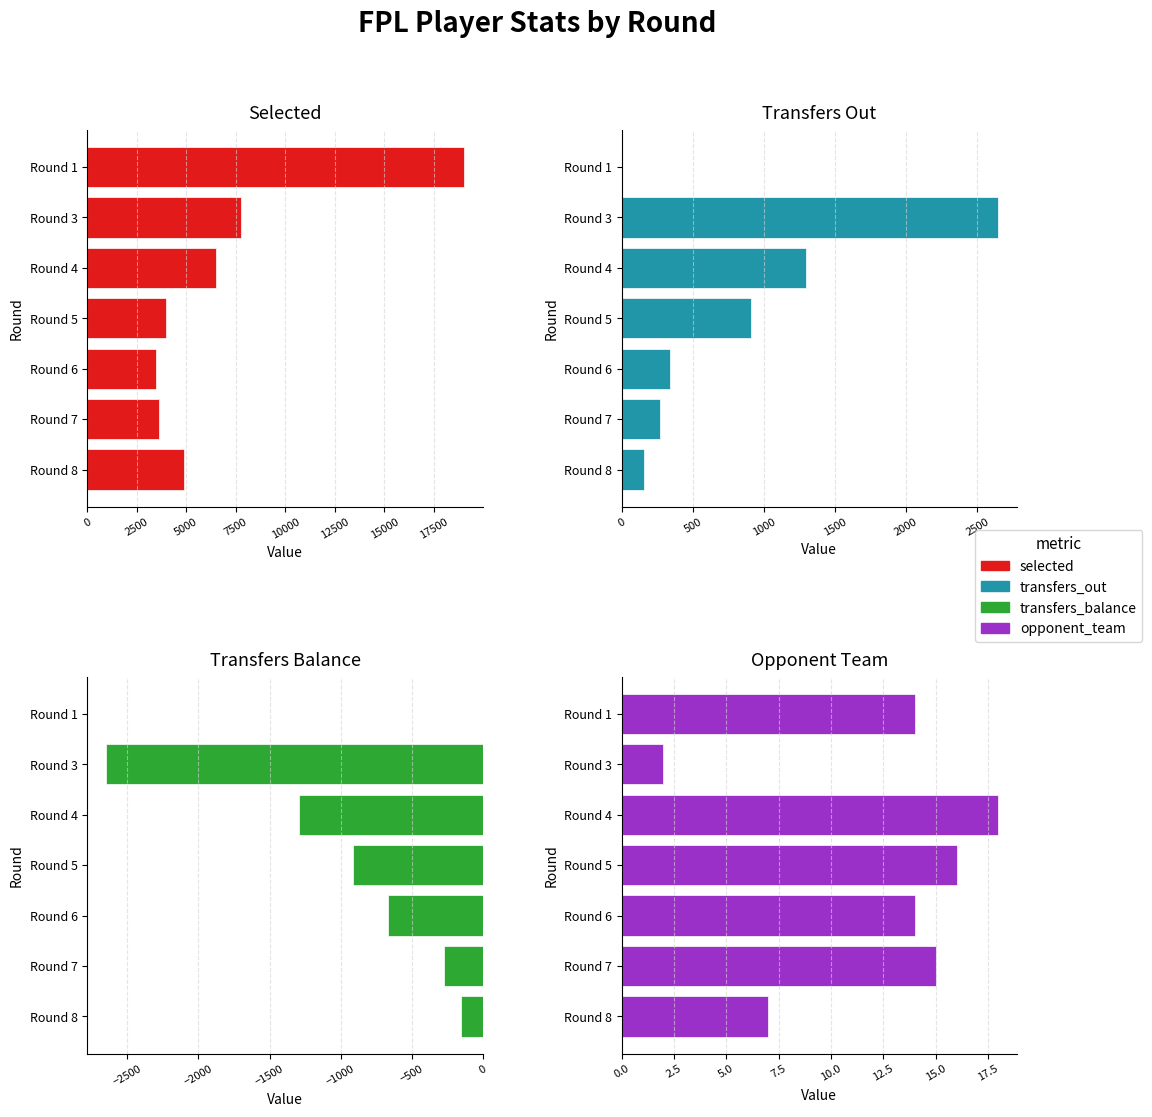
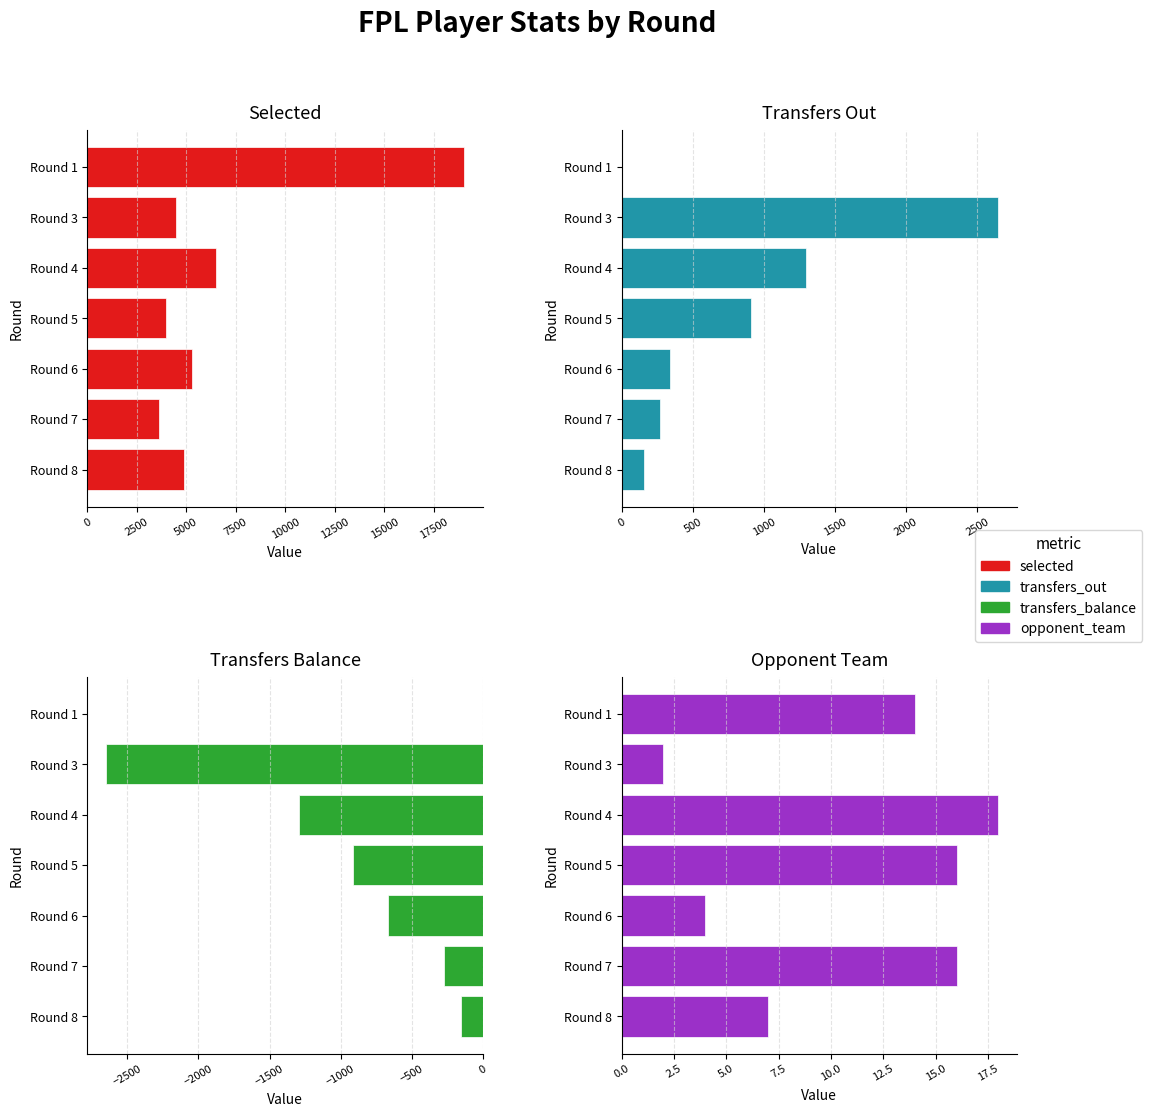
  {
    "Selected": {
      "Round 1": 19000,
-     "Round 3": 7700,
+     "Round 3": 4500,
      "Round 4": 6500,
      "Round 5": 4000,
-     "Round 6": 3500,
+     "Round 6": 5300,
      "Round 7": 3600,
      "Round 8": 4900
    },
    "Transfers Out": {
      "Round 1": 0,
      "Round 3": 2650,
      "Round 4": 1300,
      "Round 5": 910,
      "Round 6": 340,
      "Round 7": 270,
      "Round 8": 160
    },
    "Transfers Balance": {
      "Round 1": 0,
      "Round 3": -2650,
      "Round 4": -1300,
      "Round 5": -910,
      "Round 6": -670,
      "Round 7": -270,
      "Round 8": -160
    },
    "Opponent Team": {
      "Round 1": 14,
      "Round 3": 2,
      "Round 4": 18,
      "Round 5": 16,
-     "Round 6": 14,
-     "Round 7": 15,
+     "Round 6": 4,
+     "Round 7": 16,
      "Round 8": 7
    }
  }
